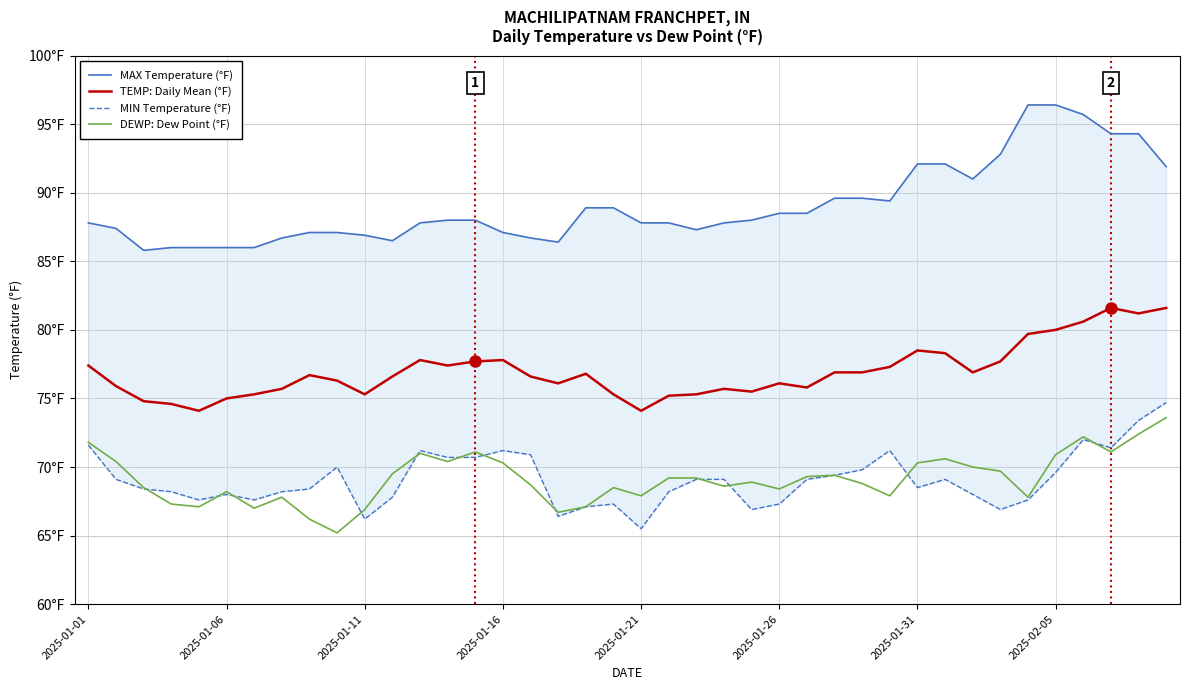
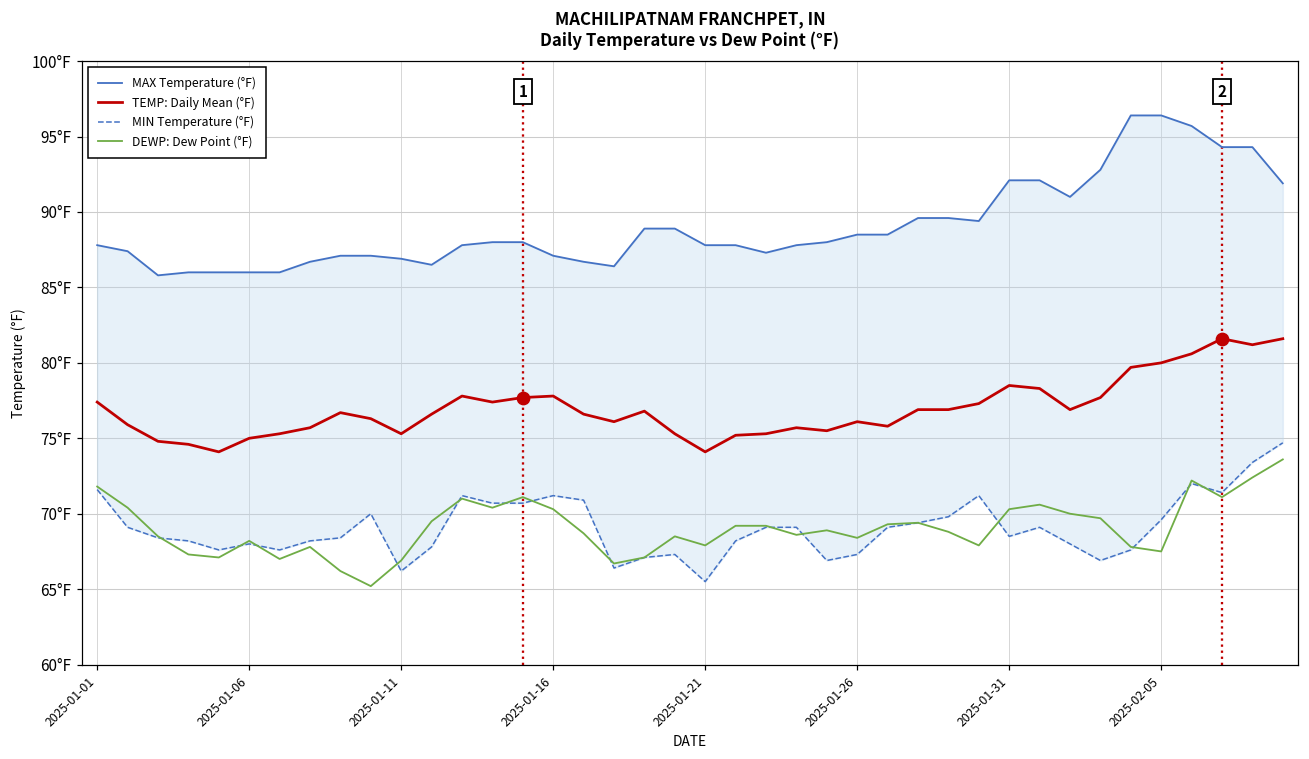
  {
    "DEWP: Dew Point (°F)": {
      "2025-01-01": "71.8°F",
      "2025-01-06": "68.2°F",
      "2025-01-11": "66.9°F",
      "2025-01-16": "70.3°F",
      "2025-01-21": "67.9°F",
      "2025-01-26": "68.4°F",
      "2025-01-31": "70.3°F",
-     "2025-02-05": "70.9°F"
+     "2025-02-05": "67.5°F"
    }
  }
